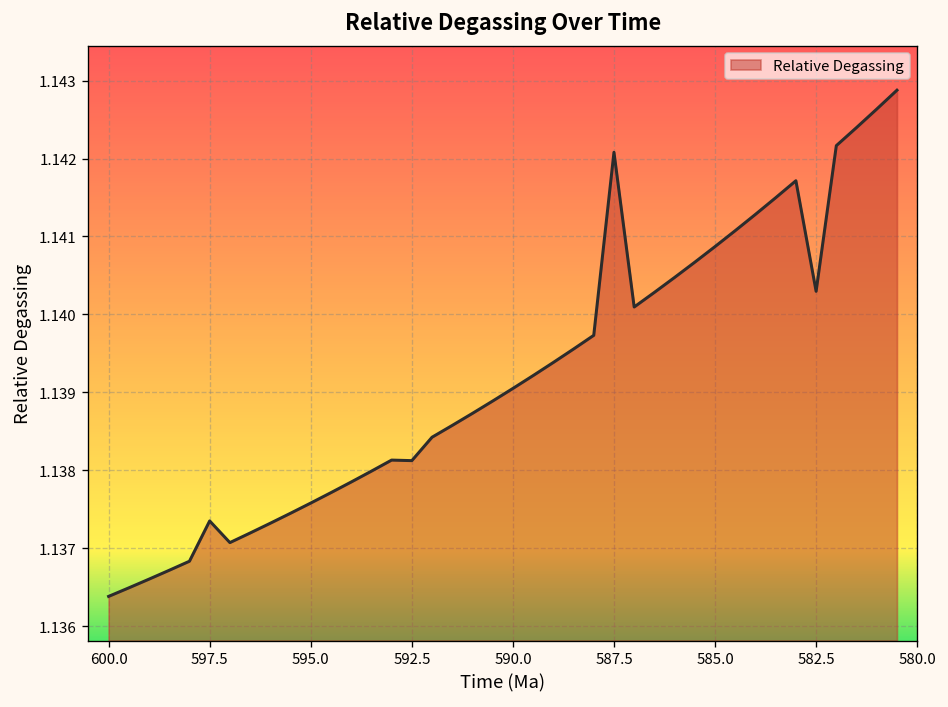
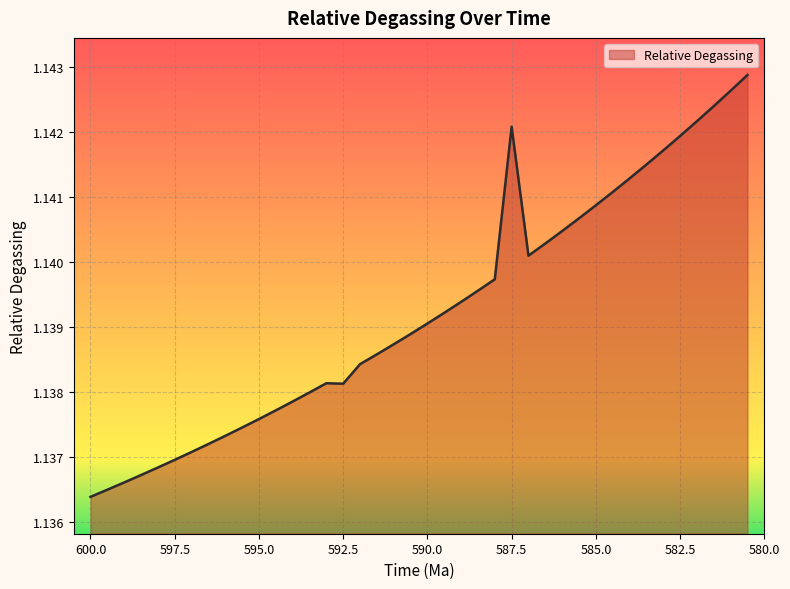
  {
    "600.0": 1.1364,
-   "597.5": 1.1373,
+   "597.5": 1.1369,
    "595.0": 1.1376,
    "592.5": 1.1381,
    "590.0": 1.1390,
    "587.5": 1.1421,
    "585.0": 1.1409,
-   "582.5": 1.1403
+   "582.5": 1.1419
  }
